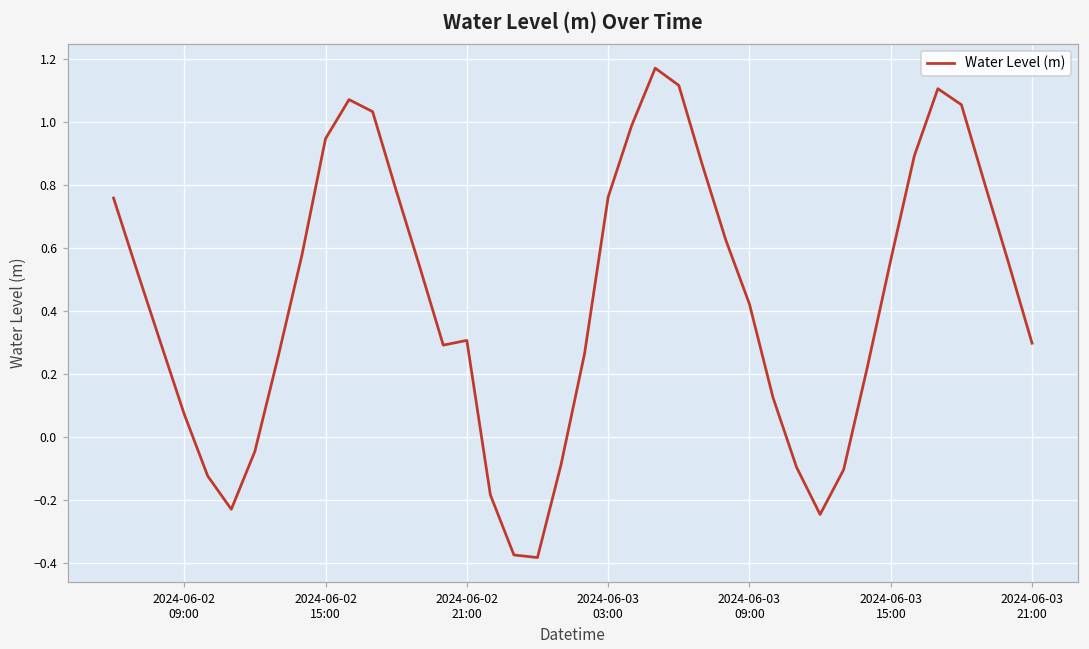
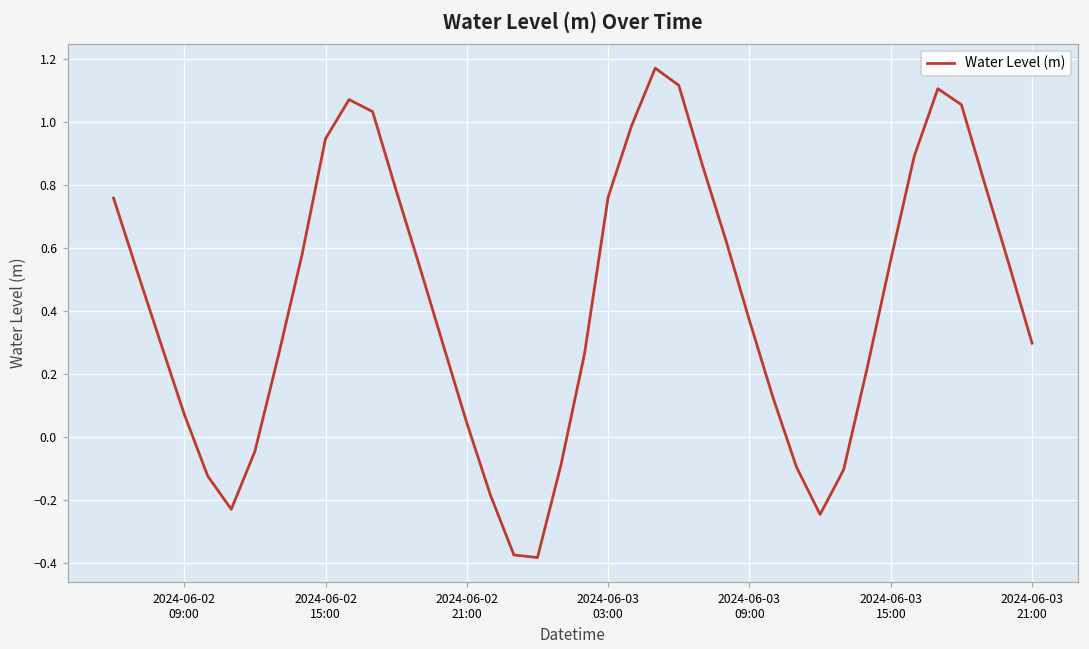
  {
    "2024-06-02 09:00": 0.07,
    "2024-06-02 15:00": 0.95,
-   "2024-06-02 21:00": 0.31,
+   "2024-06-02 21:00": 0.04,
    "2024-06-03 03:00": 0.76,
-   "2024-06-03 09:00": 0.42,
+   "2024-06-03 09:00": 0.37,
    "2024-06-03 15:00": 0.56,
    "2024-06-03 21:00": 0.30
  }
